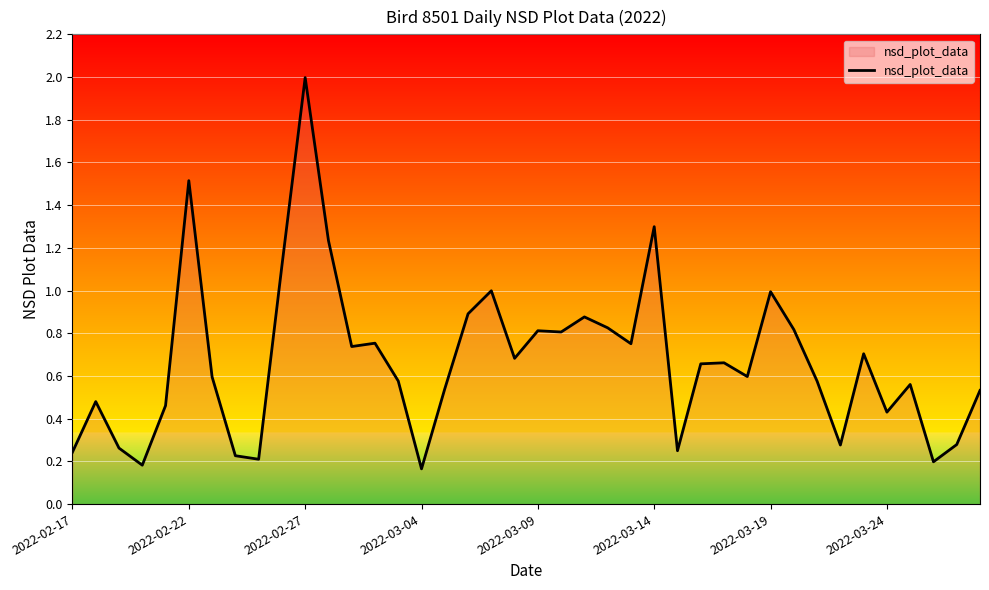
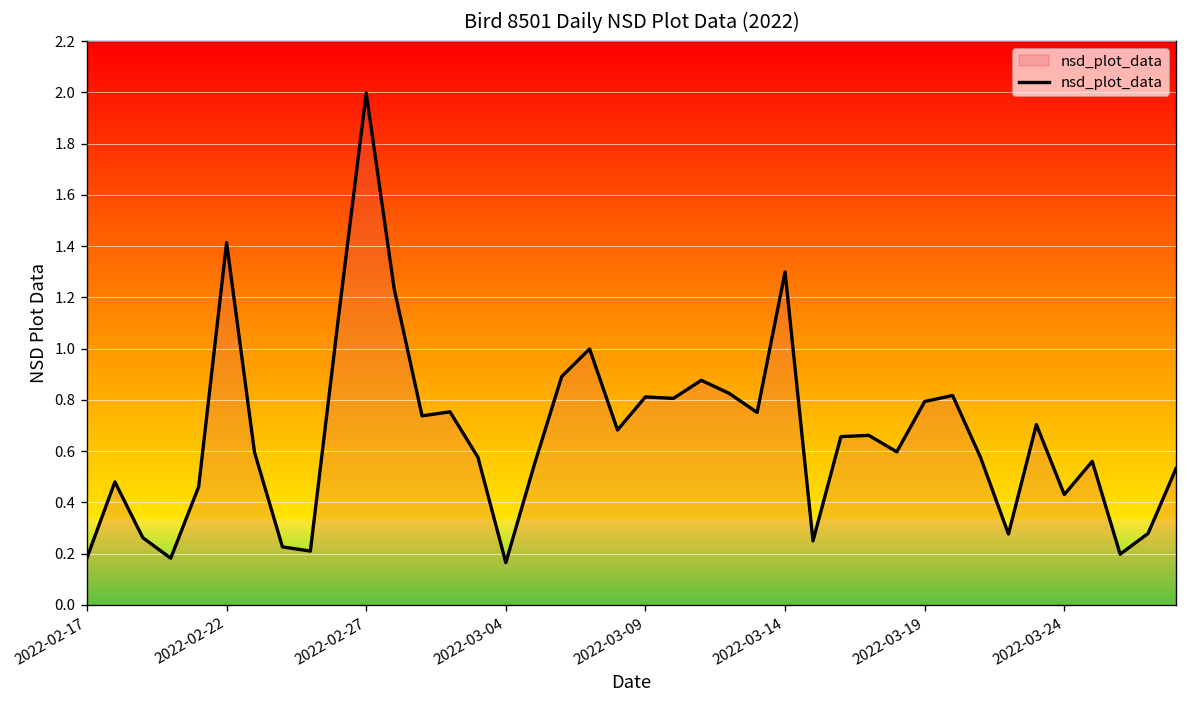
  {
-   "2022-02-17": 0.24,
-   "2022-02-22": 1.51,
+   "2022-02-17": 0.18,
+   "2022-02-22": 1.41,
    "2022-02-27": 2.00,
    "2022-03-04": 0.17,
    "2022-03-09": 0.81,
    "2022-03-14": 1.30,
-   "2022-03-19": 0.99,
+   "2022-03-19": 0.79,
    "2022-03-24": 0.43
  }
